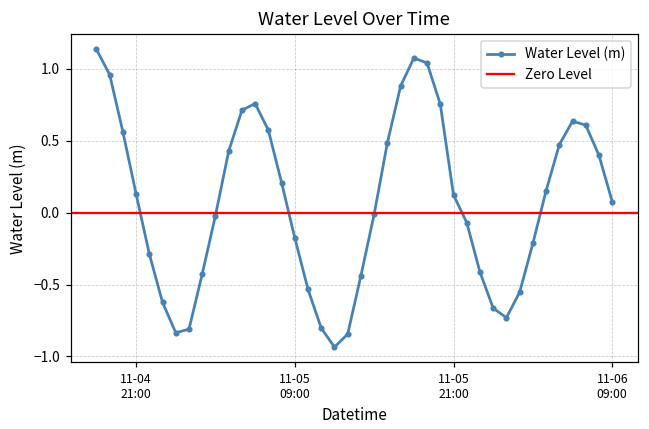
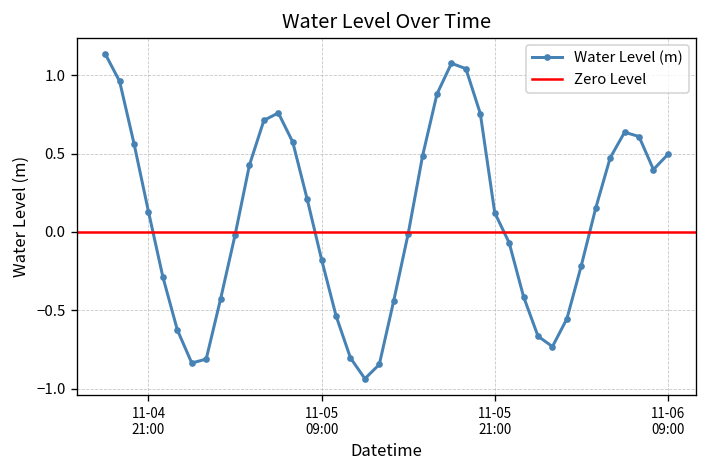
  {
    "11-04 21:00": 0.13,
    "11-05 09:00": -0.18,
    "11-05 21:00": 0.12,
-   "11-06 09:00": 0.08
+   "11-06 09:00": 0.49
  }
